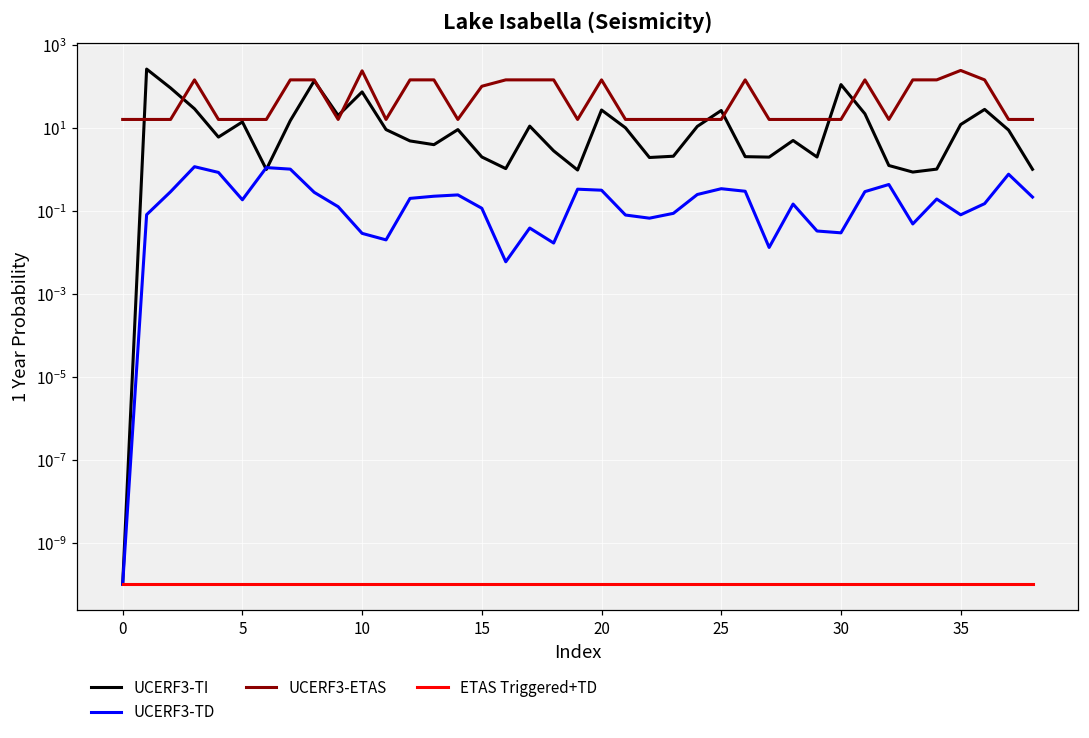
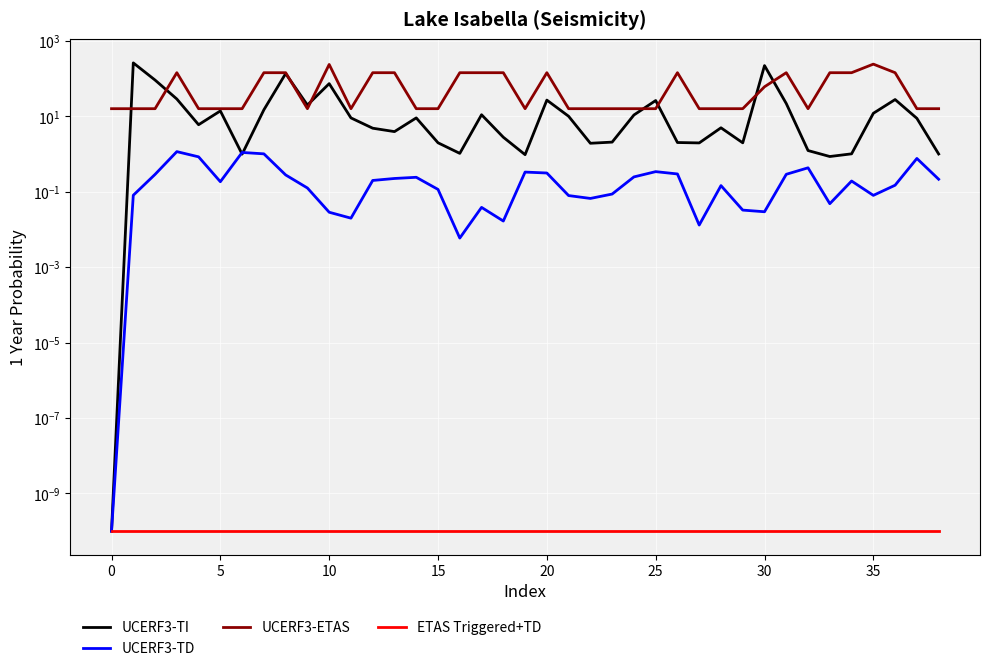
  {
    "UCERF3-TI": {
      "10": 70,
      "15": 2,
      "20": 30,
      "25": 30,
-     "30": 110,
+     "30": 200,
      "35": 12
    },
    "UCERF3-TD": {
      "5": 0.2,
      "10": 0.03,
      "15": 0.12,
      "20": 0.3,
      "25": 0.3,
      "30": 0.03,
      "35": 0.08
    },
    "UCERF3-ETAS": {
      "0": 16,
      "10": 200,
-     "15": 100,
+     "15": 16,
      "20": 140,
      "25": 16,
-     "30": 16,
+     "30": 60,
      "35": 200
    },
    "ETAS Triggered+TD": {
      "5": 0.00000000010,
      "10": 0.00000000010,
      "15": 0.00000000010,
      "20": 0.00000000010,
      "25": 0.00000000010,
      "30": 0.00000000010,
      "35": 0.00000000010
    }
  }
